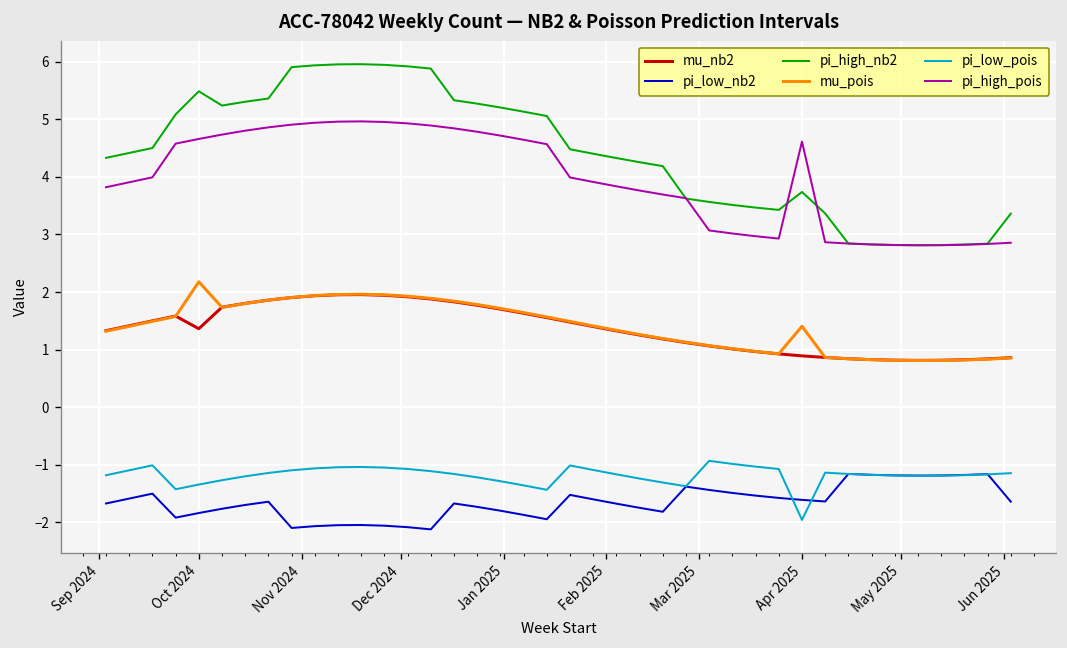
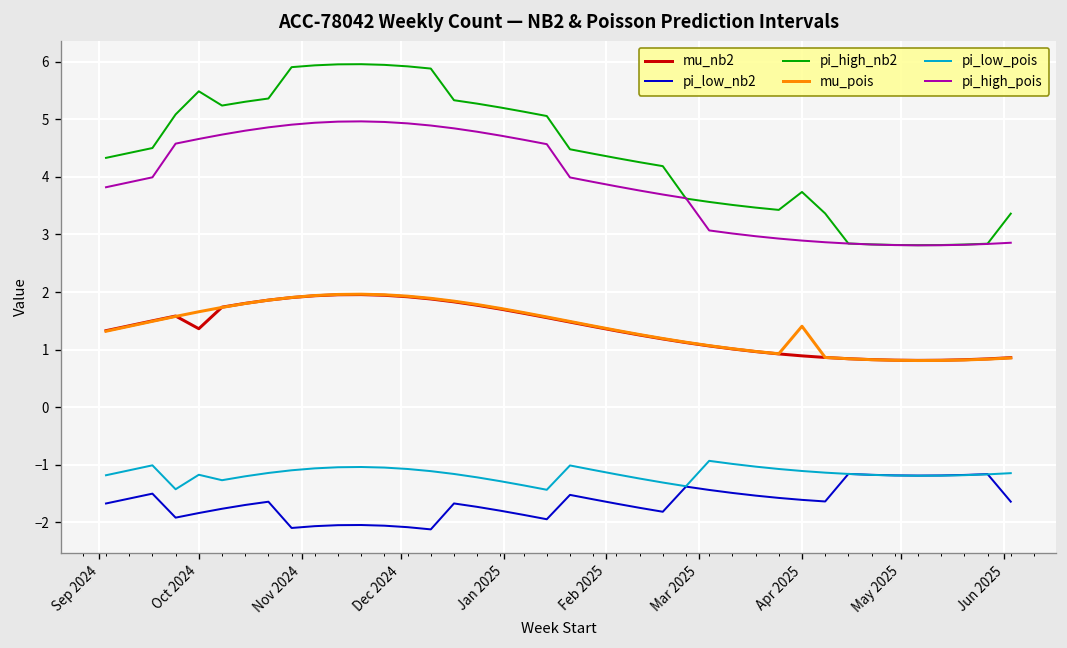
  {
    "mu_nb2": {
      "Oct 2024": 1.4,
      "Apr 2025": 0.9
    },
    "pi_low_nb2": {
      "Oct 2024": -1.8,
      "Apr 2025": -1.6
    },
    "pi_high_nb2": {
      "Oct 2024": 5.5,
      "Apr 2025": 3.7
    },
    "mu_pois": {
-     "Oct 2024": 2.2,
+     "Oct 2024": 1.7,
      "Apr 2025": 1.4
    },
    "pi_low_pois": {
-     "Oct 2024": -1.3,
-     "Apr 2025": -2.0
+     "Oct 2024": -1.2,
+     "Apr 2025": -1.1
    },
    "pi_high_pois": {
      "Oct 2024": 4.7,
-     "Apr 2025": 4.6
+     "Apr 2025": 2.9
    }
  }
